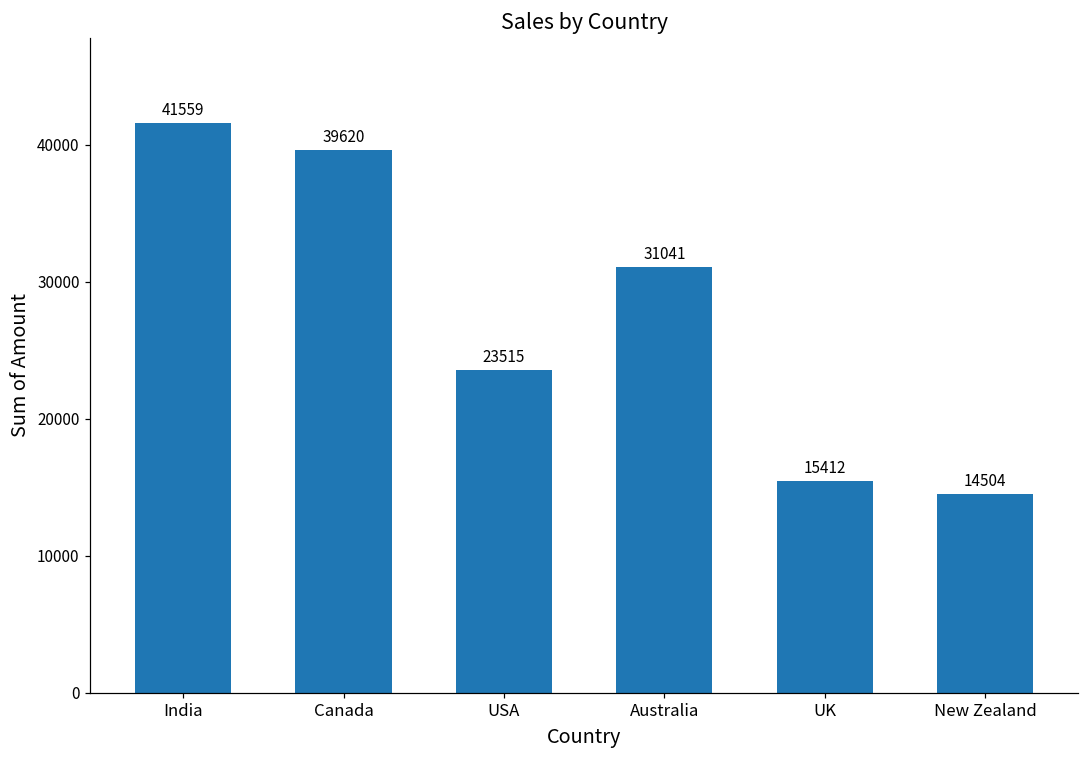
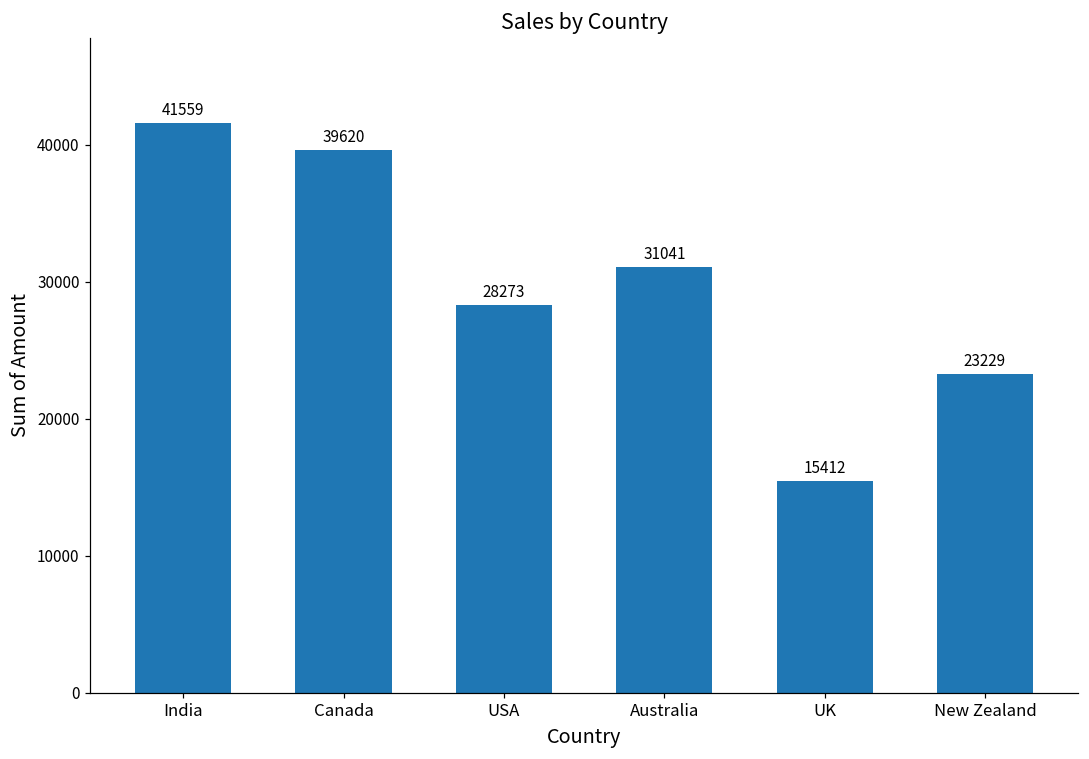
  {
    "India": 41559,
    "Canada": 39620,
-   "USA": 23515,
+   "USA": 28273,
    "Australia": 31041,
    "UK": 15412,
-   "New Zealand": 14504
+   "New Zealand": 23229
  }
